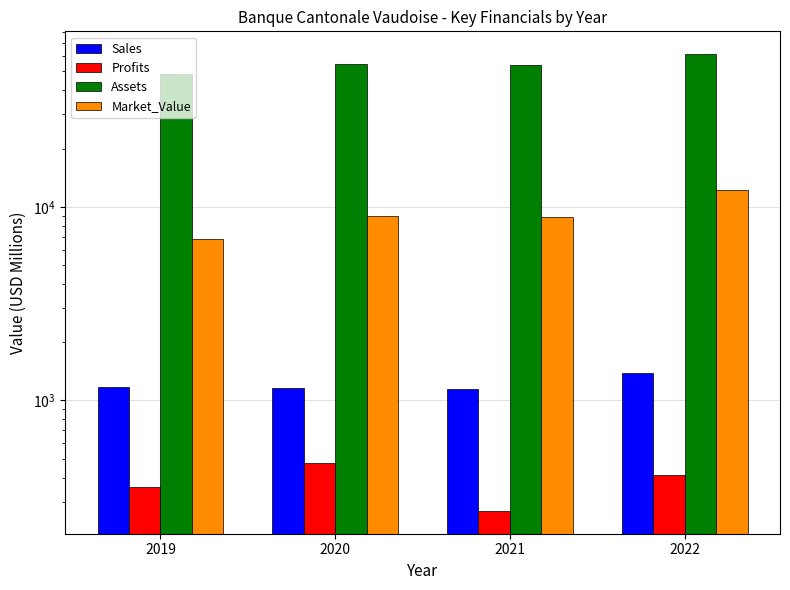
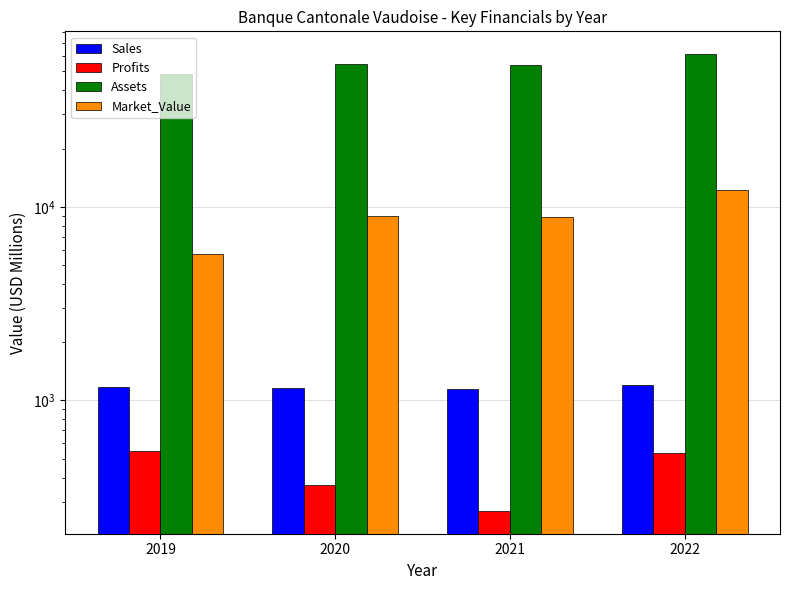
  {
    "Sales": {
      "2019": 1200,
      "2020": 1200,
      "2021": 1100,
-     "2022": 1400
+     "2022": 1200
    },
    "Profits": {
-     "2019": 360,
-     "2020": 480,
+     "2019": 550,
+     "2020": 370,
      "2021": 270,
-     "2022": 410
+     "2022": 540
    },
    "Assets": {
      "2020": 55000,
      "2021": 54000,
      "2022": 61000
    },
    "Market_Value": {
-     "2019": 6800,
+     "2019": 5700,
      "2020": 9000,
      "2021": 9000,
      "2022": 12000
    }
  }
